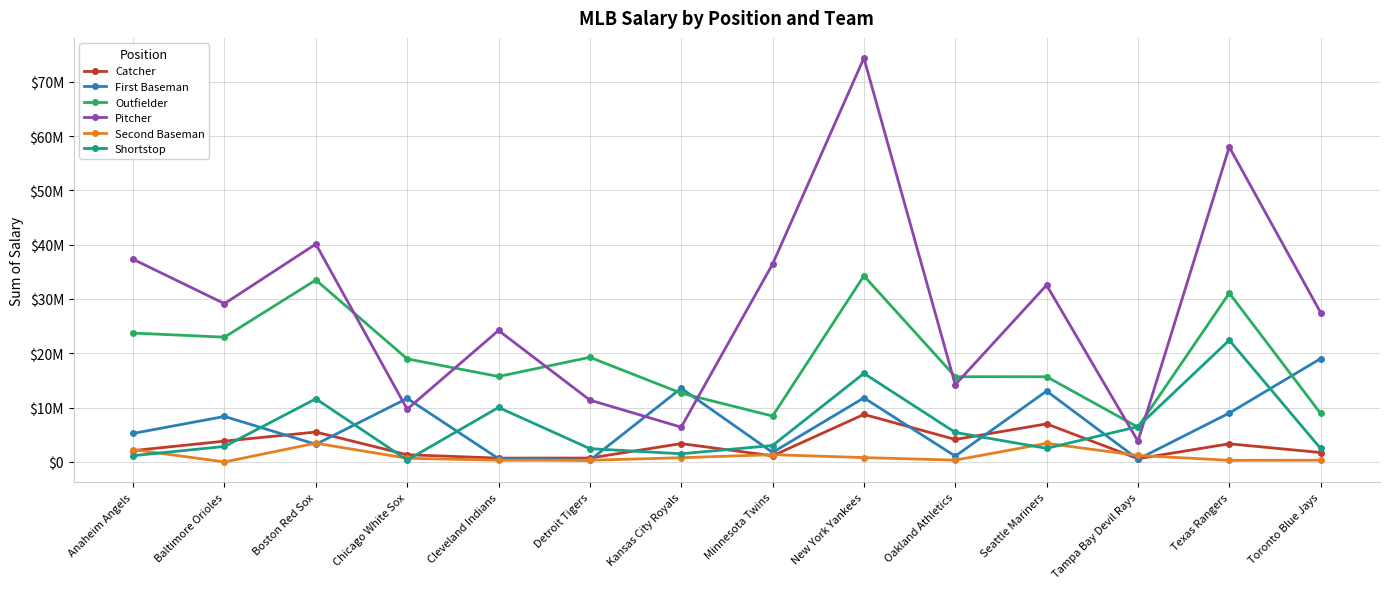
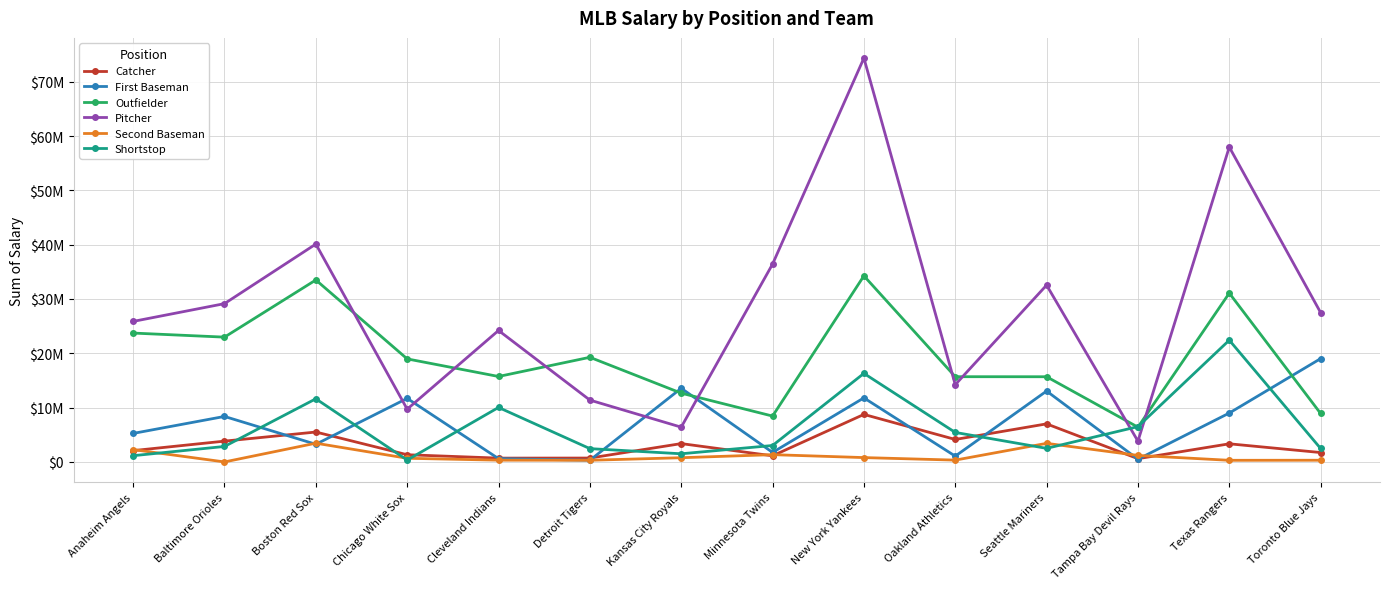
  {
    "Catcher": {
      "Baltimore Orioles": "$4000000",
      "Boston Red Sox": "$6000000",
      "Chicago White Sox": "$1000000",
      "Kansas City Royals": "$3000000",
      "New York Yankees": "$9000000",
      "Oakland Athletics": "$4000000",
      "Seattle Mariners": "$7000000",
      "Texas Rangers": "$3000000",
      "Toronto Blue Jays": "$2000000"
    },
    "First Baseman": {
      "Anaheim Angels": "$5000000",
      "Baltimore Orioles": "$8000000",
      "Chicago White Sox": "$12000000",
      "Kansas City Royals": "$14000000",
      "New York Yankees": "$12000000",
      "Oakland Athletics": "$1000000",
      "Seattle Mariners": "$13000000",
      "Texas Rangers": "$9000000",
      "Toronto Blue Jays": "$19000000"
    },
    "Pitcher": {
-     "Anaheim Angels": "$37000000",
+     "Anaheim Angels": "$26000000",
      "Baltimore Orioles": "$29000000",
      "Boston Red Sox": "$40000000",
      "Chicago White Sox": "$10000000",
      "Cleveland Indians": "$24000000",
      "Detroit Tigers": "$11000000",
      "Kansas City Royals": "$6000000",
      "Minnesota Twins": "$36000000",
      "New York Yankees": "$74000000",
      "Oakland Athletics": "$14000000",
      "Seattle Mariners": "$33000000",
      "Tampa Bay Devil Rays": "$4000000",
      "Texas Rangers": "$58000000",
      "Toronto Blue Jays": "$27000000"
    },
    "Second Baseman": {
      "Baltimore Orioles": "$0",
      "Kansas City Royals": "$1000000",
      "New York Yankees": "$1000000",
      "Oakland Athletics": "$0",
      "Seattle Mariners": "$3000000",
      "Tampa Bay Devil Rays": "$1000000",
      "Texas Rangers": "$0",
      "Toronto Blue Jays": "$0"
    }
  }
